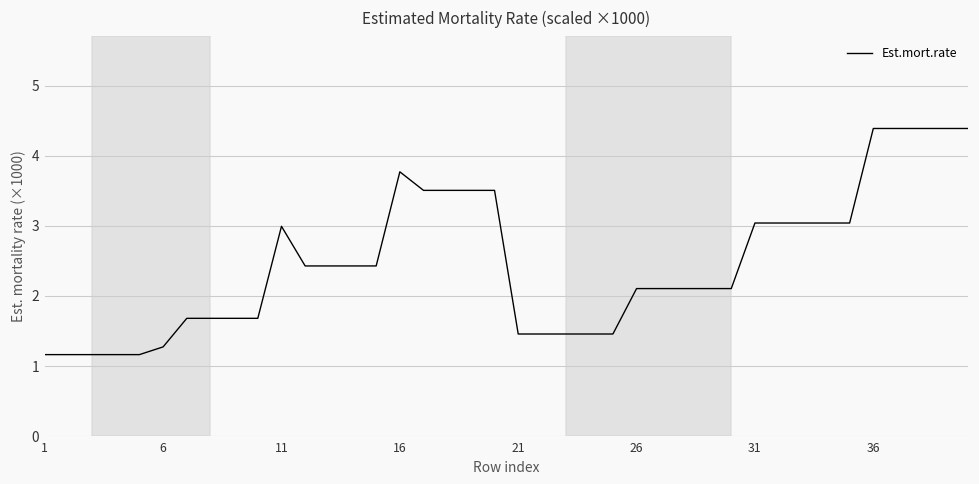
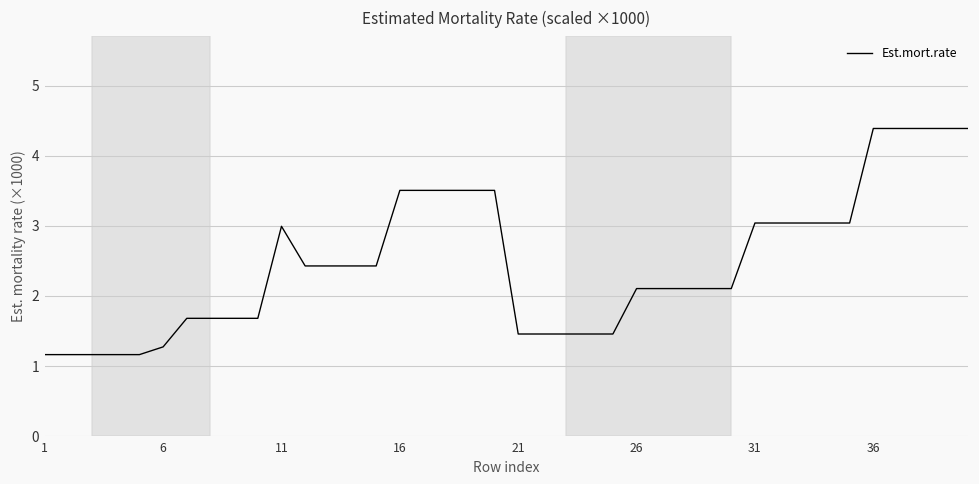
  {
    "1": 1.2,
    "6": 1.3,
    "11": 3.0,
-   "16": 3.8,
+   "16": 3.5,
    "21": 1.5,
    "26": 2.1,
    "31": 3.0,
    "36": 4.4
  }
